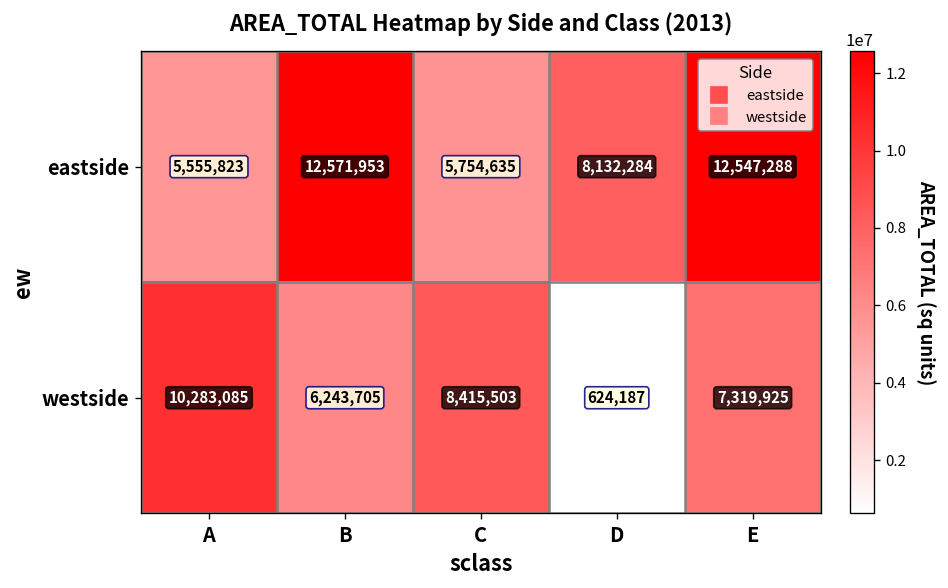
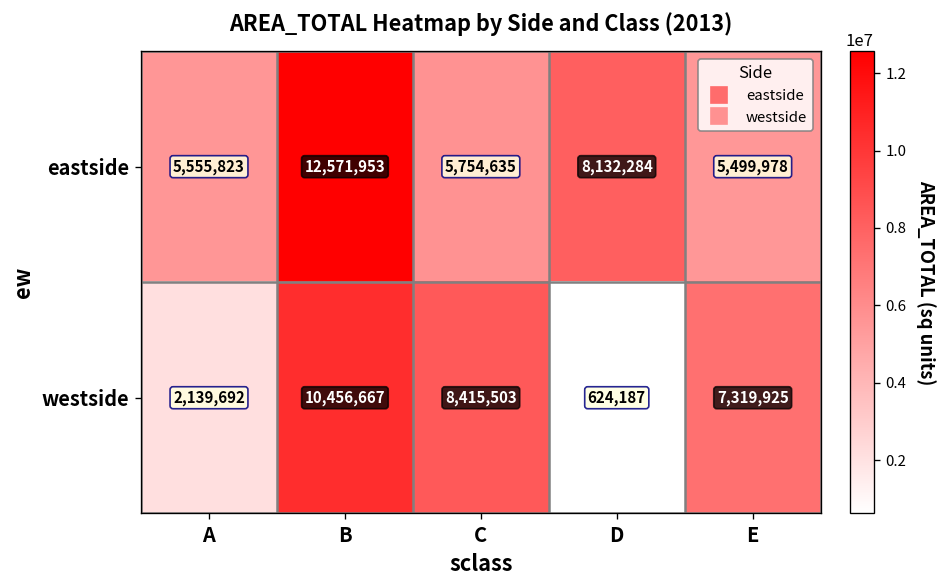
  {
    "eastside": {
-     "E": "12,547,288"
+     "E": "5,499,978"
    },
    "westside": {
-     "A": "10,283,085",
-     "B": "6,243,705"
+     "A": "2,139,692",
+     "B": "10,456,667"
    }
  }
